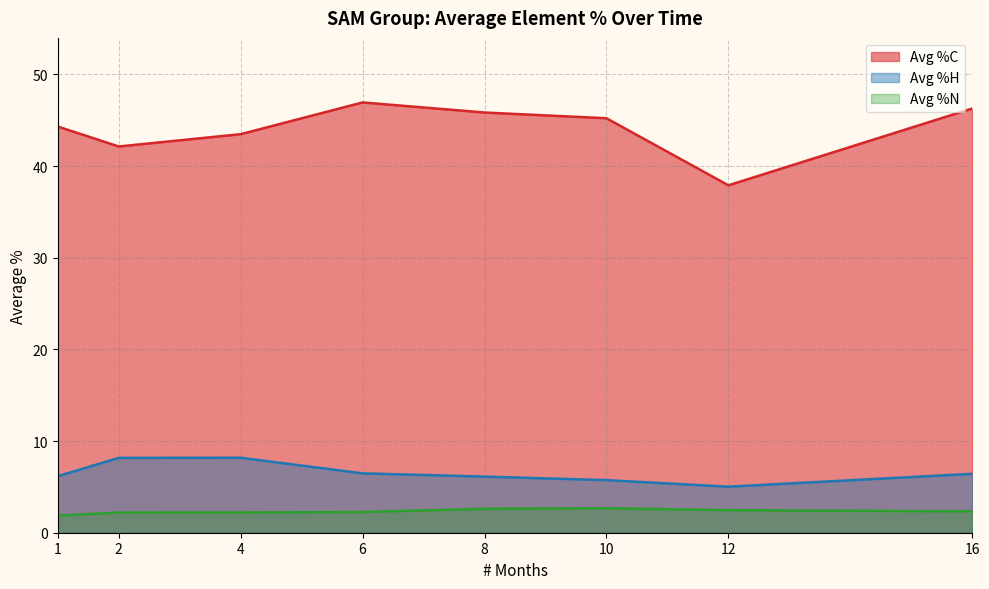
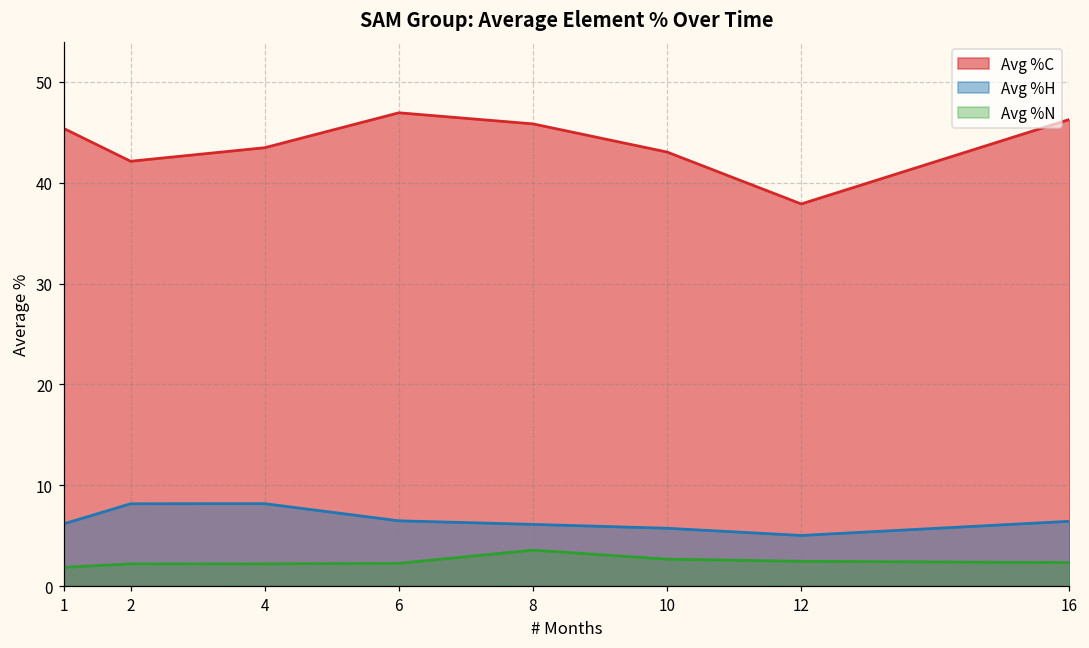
  {
    "Avg %C": {
-     "1": 44,
+     "1": 45,
      "2": 42,
      "4": 43,
      "6": 47,
      "8": 46,
-     "10": 45,
+     "10": 43,
      "12": 38,
      "16": 46
    },
    "Avg %H": {
      "1": 6,
      "2": 8,
      "4": 8,
      "6": 6,
      "8": 6,
      "10": 6,
      "12": 5,
      "16": 6
    },
    "Avg %N": {
      "1": 2,
      "2": 2,
      "4": 2,
      "6": 2,
-     "8": 3,
+     "8": 4,
      "10": 3,
      "12": 2,
      "16": 2
    }
  }
